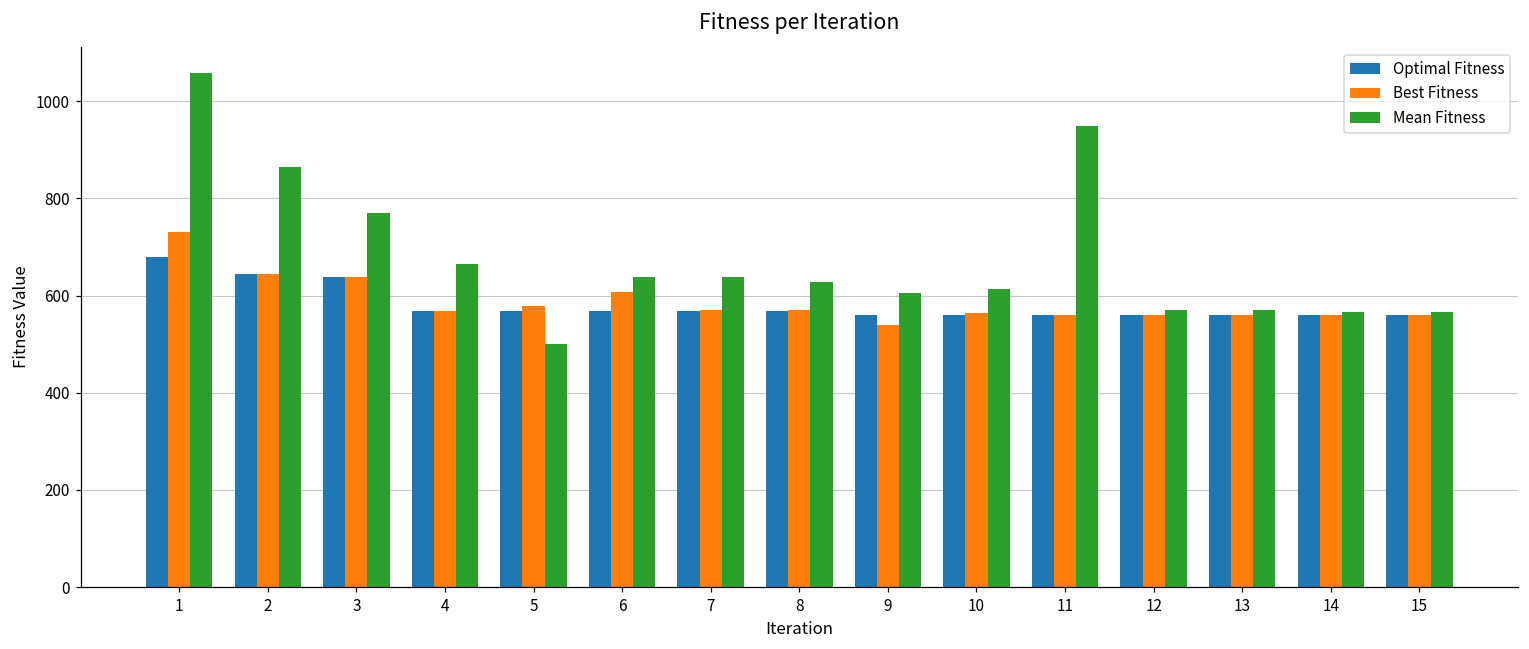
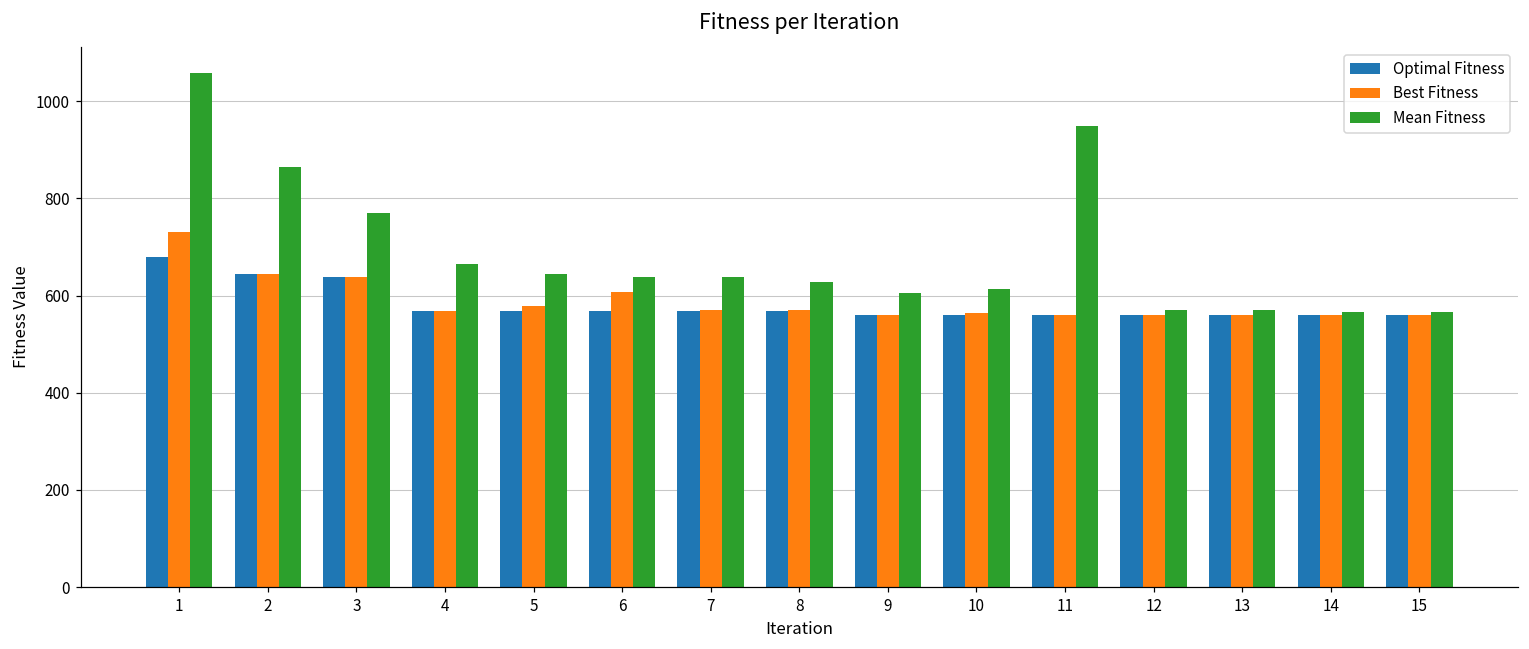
  {
    "Optimal Fitness": {
      "1": 680,
      "2": 640,
      "3": 640,
      "4": 570,
      "5": 570,
      "6": 570,
      "7": 570,
      "8": 570,
      "9": 560,
      "10": 560,
      "11": 560,
      "12": 560,
      "13": 560,
      "14": 560,
      "15": 560
    },
    "Best Fitness": {
      "1": 730,
      "2": 640,
      "3": 640,
      "4": 570,
      "5": 580,
      "6": 610,
      "7": 570,
      "8": 570,
-     "9": 540,
+     "9": 560,
      "10": 570,
      "11": 560,
      "12": 560,
      "13": 560,
      "14": 560,
      "15": 560
    },
    "Mean Fitness": {
      "1": 1060,
      "2": 870,
      "3": 770,
      "4": 670,
-     "5": 500,
+     "5": 640,
      "6": 640,
      "7": 640,
      "8": 630,
      "9": 610,
      "10": 610,
      "11": 950,
      "12": 570,
      "13": 570,
      "14": 570,
      "15": 570
    }
  }
